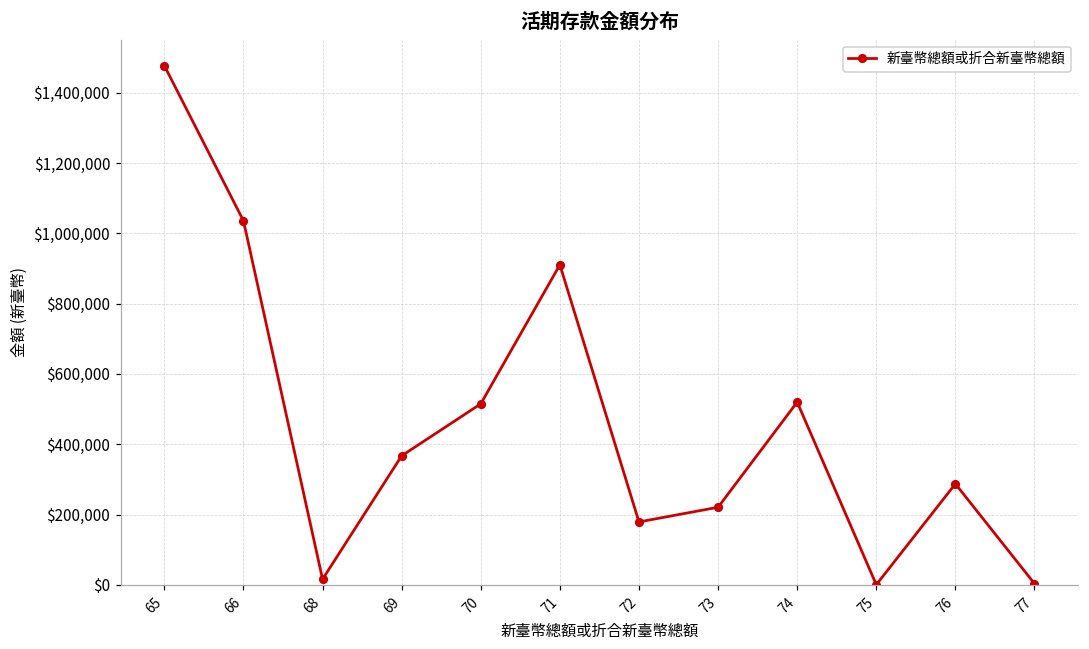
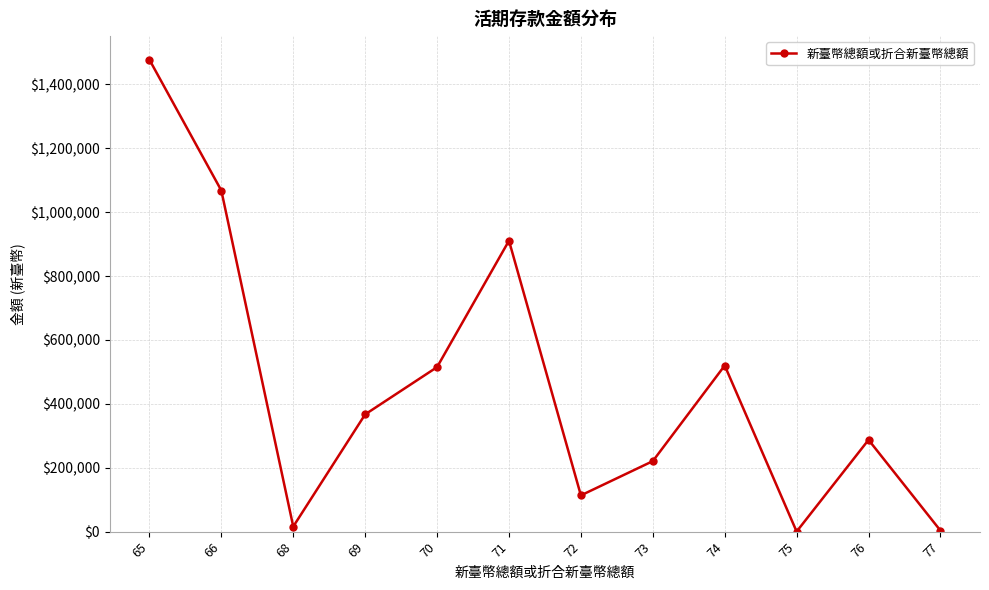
  {
    "65": "$1,480,000",
-   "66": "$1,040,000",
+   "66": "$1,070,000",
    "68": "$20,000",
    "69": "$370,000",
    "70": "$510,000",
    "71": "$910,000",
-   "72": "$180,000",
+   "72": "$110,000",
    "73": "$220,000",
    "74": "$520,000",
    "75": "$0",
    "76": "$290,000",
    "77": "$0"
  }
